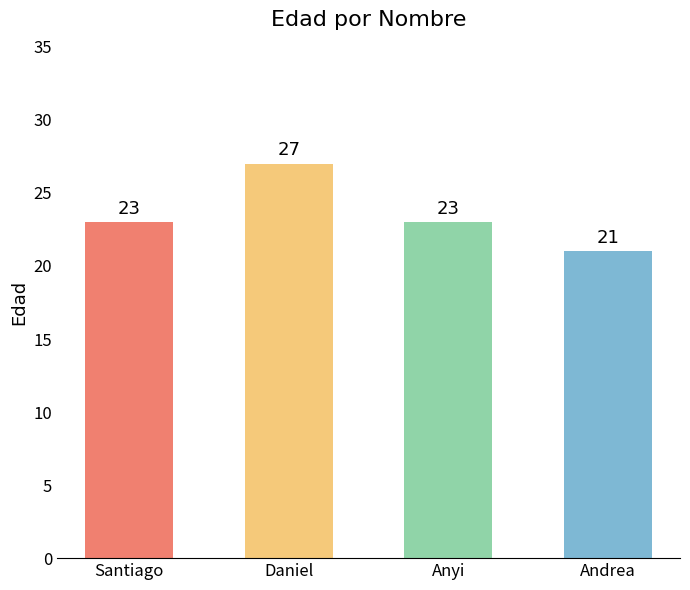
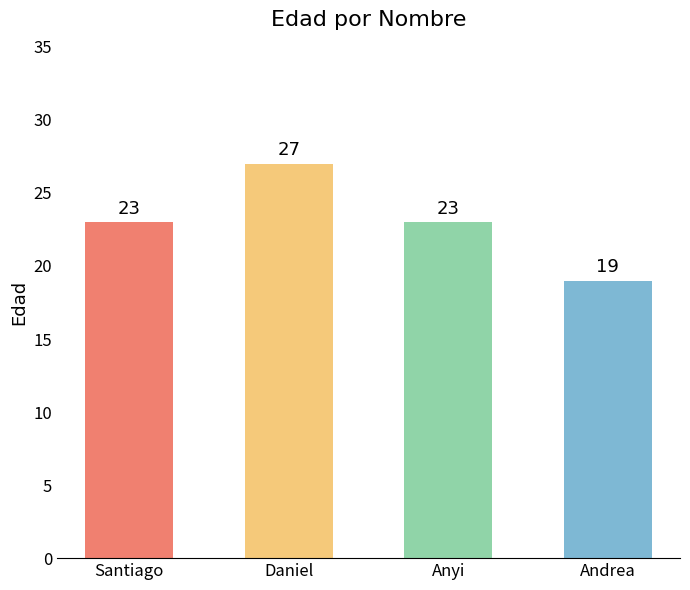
  {
    "Santiago": 23,
    "Daniel": 27,
    "Anyi": 23,
-   "Andrea": 21
+   "Andrea": 19
  }
